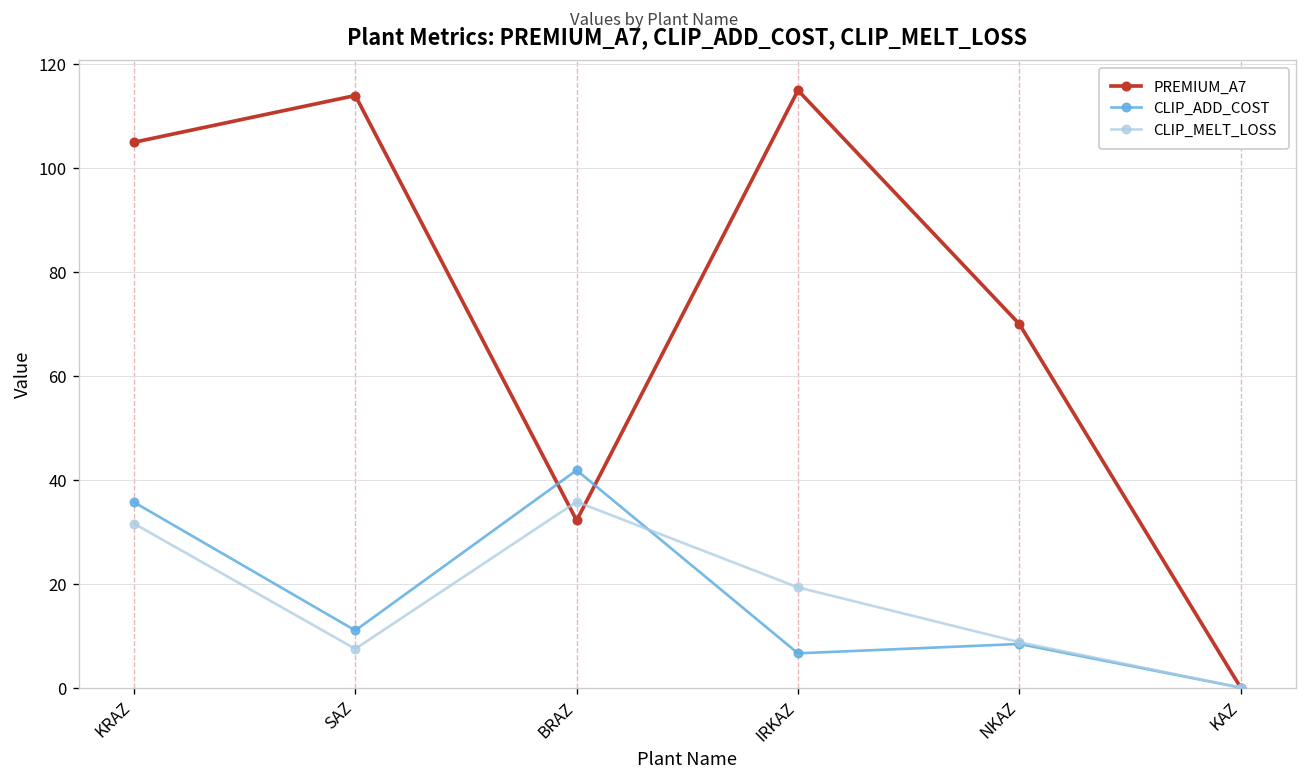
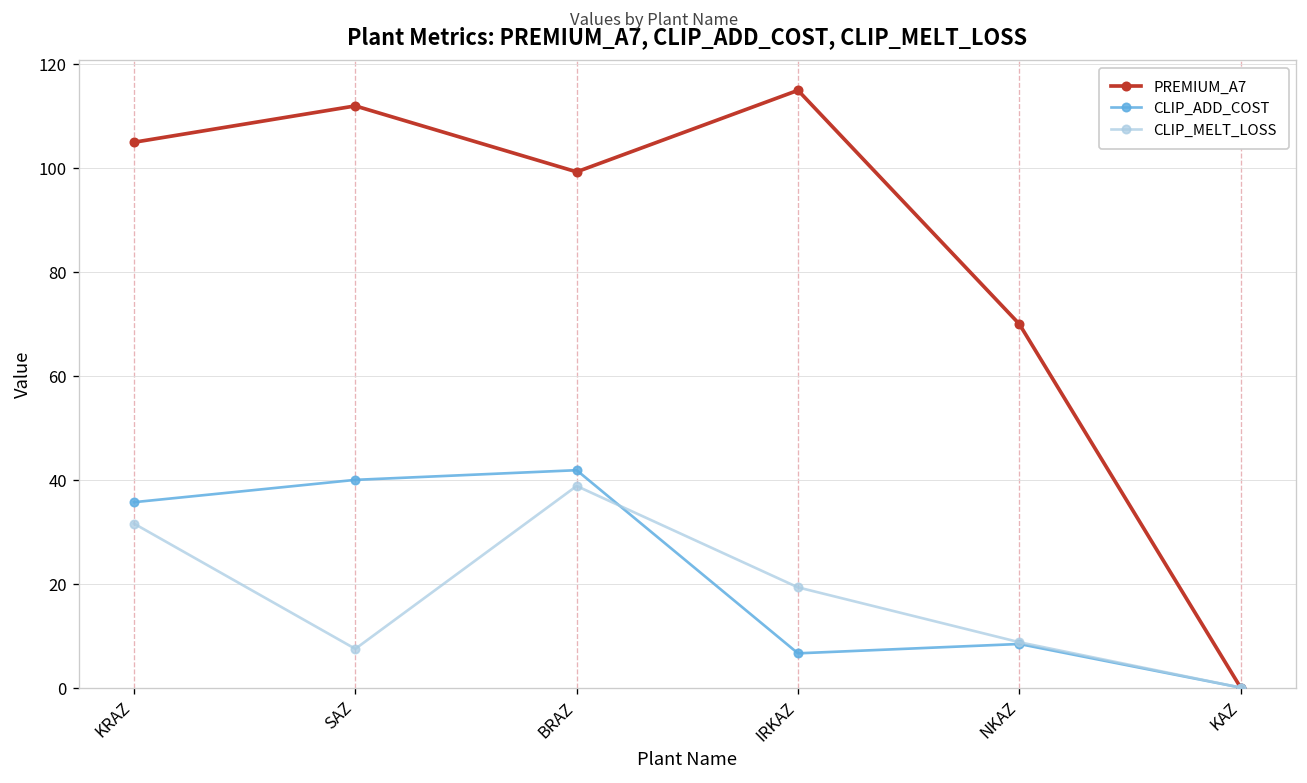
  {
    "PREMIUM_A7": {
      "KRAZ": 105,
-     "SAZ": 114,
-     "BRAZ": 32,
+     "SAZ": 112,
+     "BRAZ": 99,
      "IRKAZ": 115,
      "NKAZ": 70
    },
    "CLIP_ADD_COST": {
      "KRAZ": 36,
-     "SAZ": 11,
+     "SAZ": 40,
      "BRAZ": 42,
      "IRKAZ": 7
    },
    "CLIP_MELT_LOSS": {
      "KRAZ": 32,
      "SAZ": 7,
-     "BRAZ": 36,
+     "BRAZ": 39,
      "IRKAZ": 19
    }
  }
